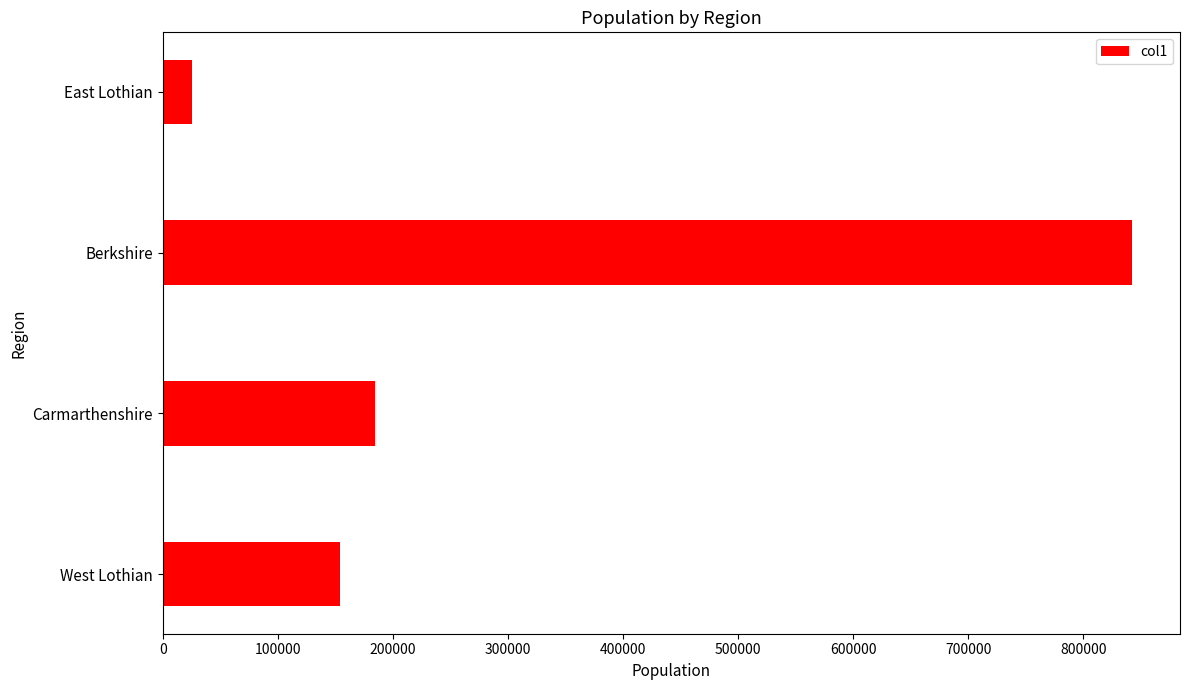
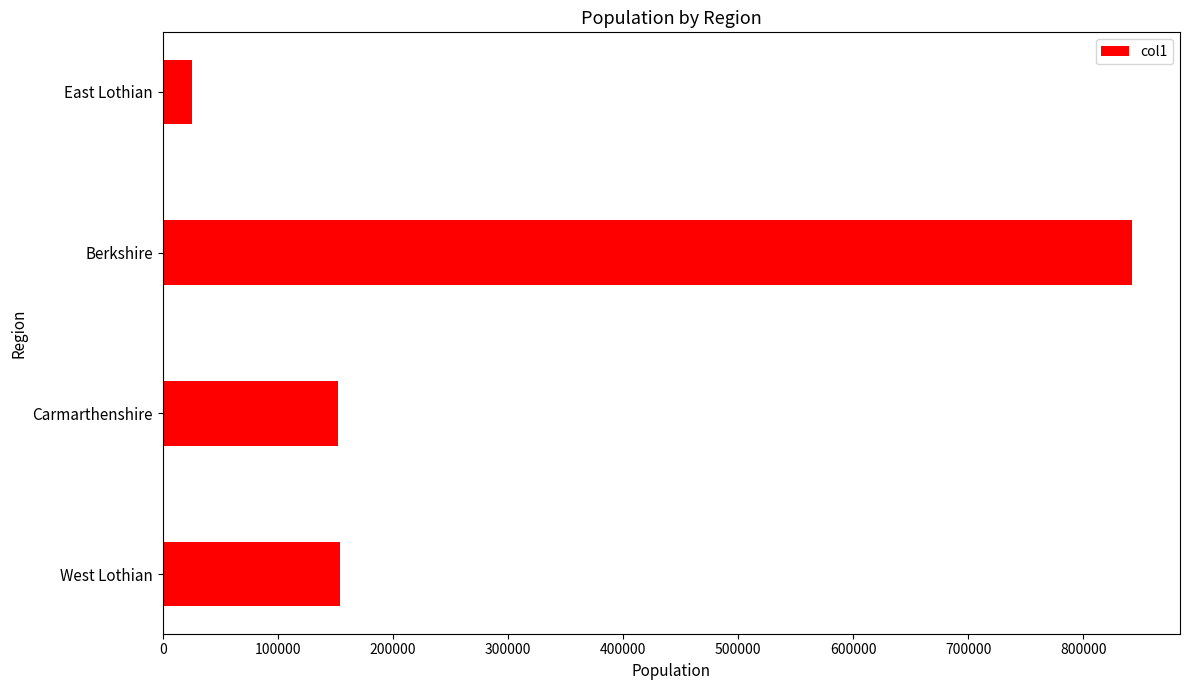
  {
    "East Lothian": 25000,
    "Berkshire": 842000,
-   "Carmarthenshire": 184000,
+   "Carmarthenshire": 152000,
    "West Lothian": 154000
  }
